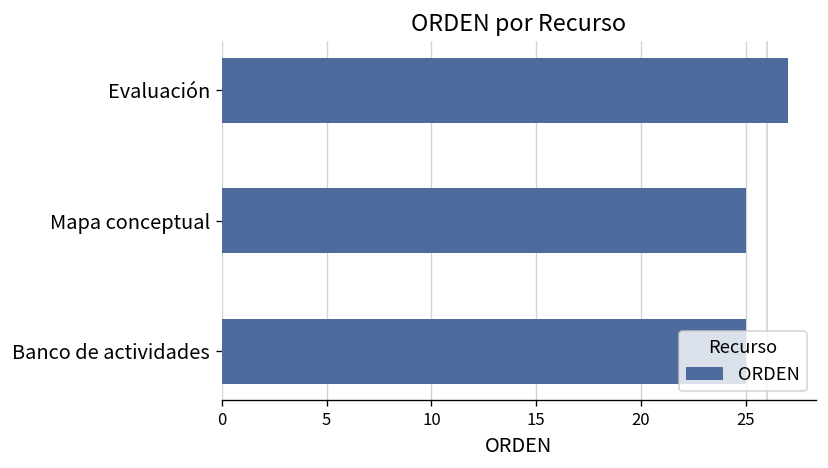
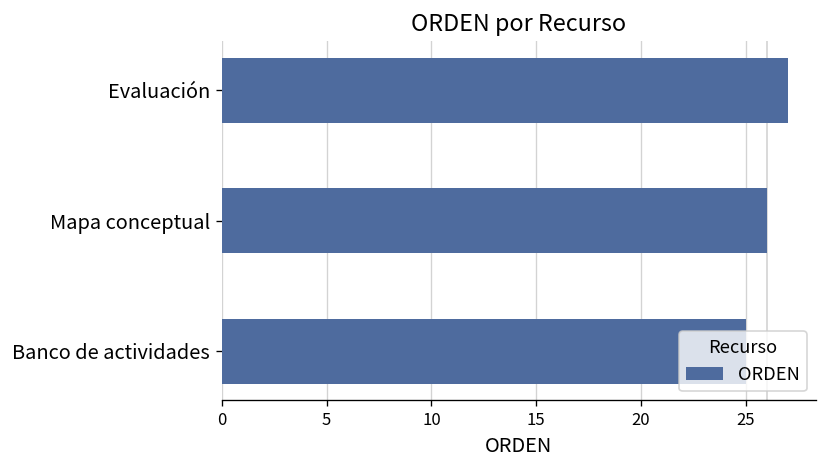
  {
    "Evaluación": 27,
-   "Mapa conceptual": 25
+   "Mapa conceptual": 26
  }
